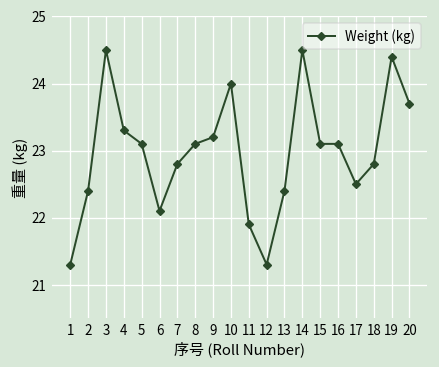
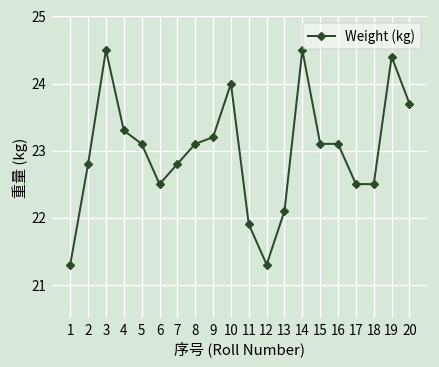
  {
    "1": 21.3,
-   "2": 22.4,
+   "2": 22.8,
    "3": 24.5,
    "4": 23.3,
    "5": 23.1,
-   "6": 22.1,
+   "6": 22.5,
    "7": 22.8,
    "8": 23.1,
    "9": 23.2,
    "10": 24.0,
    "11": 21.9,
    "12": 21.3,
-   "13": 22.4,
+   "13": 22.1,
    "14": 24.5,
    "15": 23.1,
    "16": 23.1,
    "17": 22.5,
-   "18": 22.8,
+   "18": 22.5,
    "19": 24.4,
    "20": 23.7
  }
